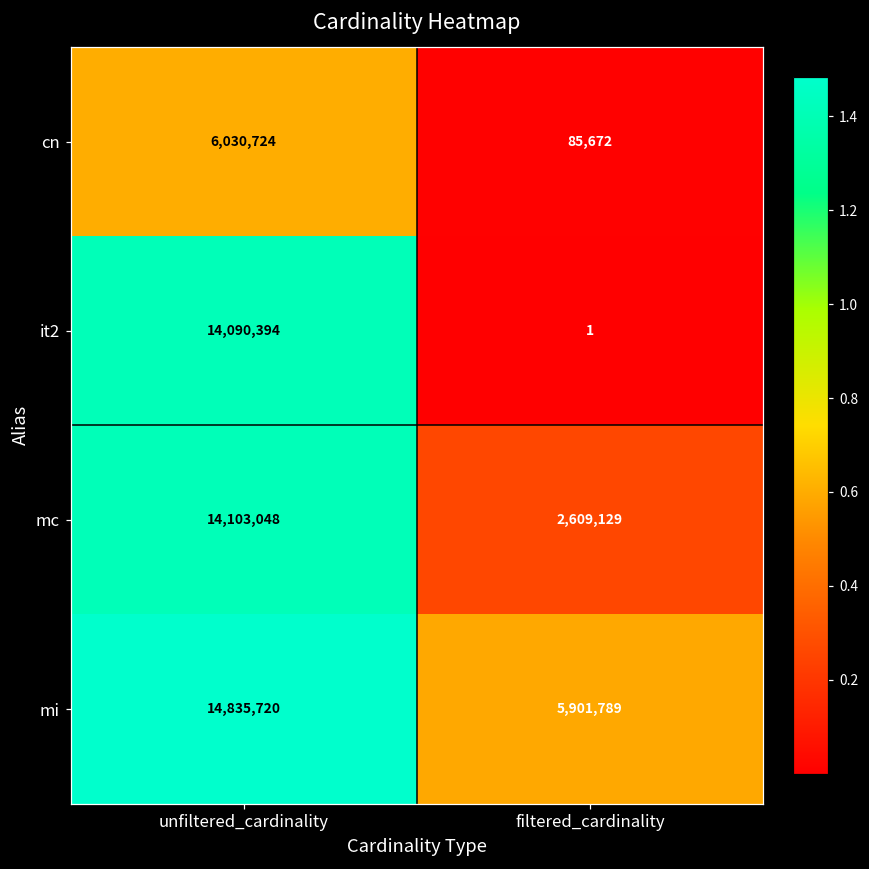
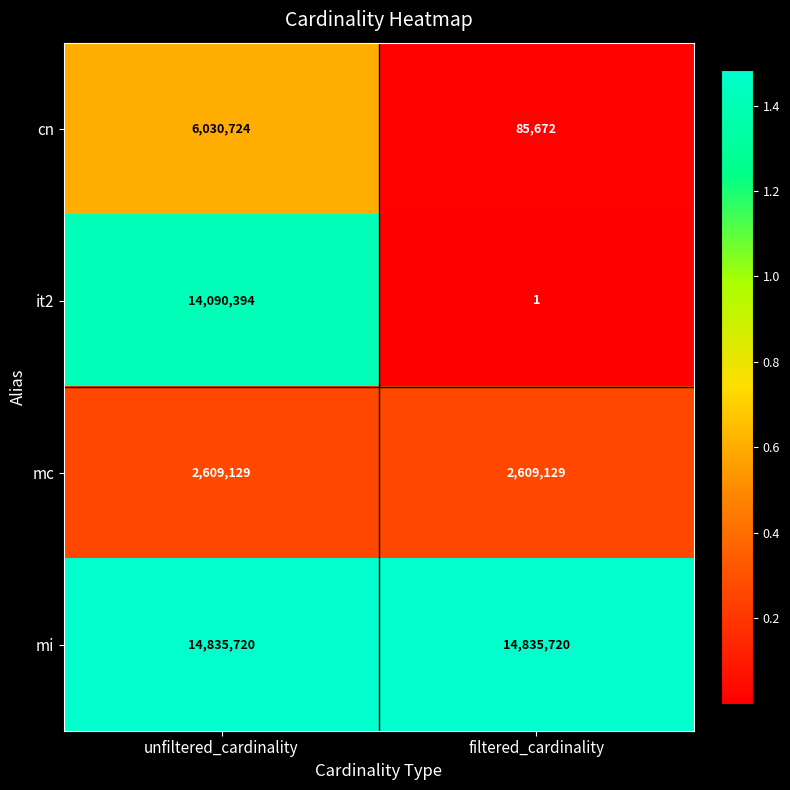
  {
    "cn": {
      "unfiltered_cardinality": "6,030,724",
      "filtered_cardinality": "85,672"
    },
    "it2": {
      "unfiltered_cardinality": "14,090,394",
      "filtered_cardinality": "1"
    },
    "mc": {
-     "unfiltered_cardinality": "14,103,048",
+     "unfiltered_cardinality": "2,609,129",
      "filtered_cardinality": "2,609,129"
    },
    "mi": {
      "unfiltered_cardinality": "14,835,720",
-     "filtered_cardinality": "5,901,789"
+     "filtered_cardinality": "14,835,720"
    }
  }
